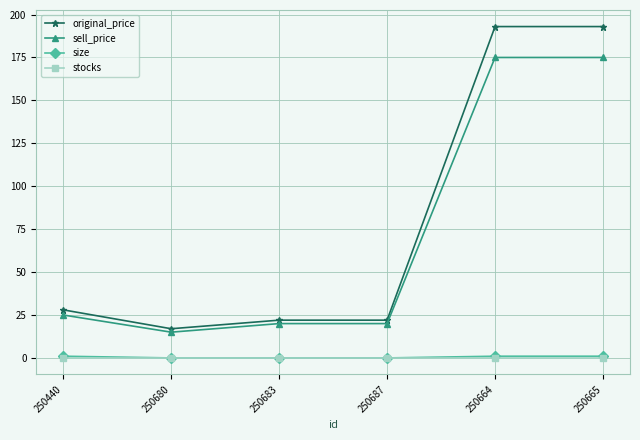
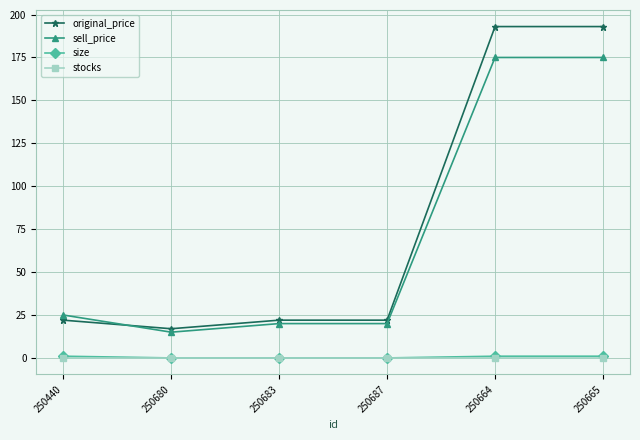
  {
    "original_price": {
-     "250440": 28,
+     "250440": 22,
      "250680": 17,
      "250683": 22,
      "250687": 22,
      "250664": 193,
      "250665": 193
    }
  }
